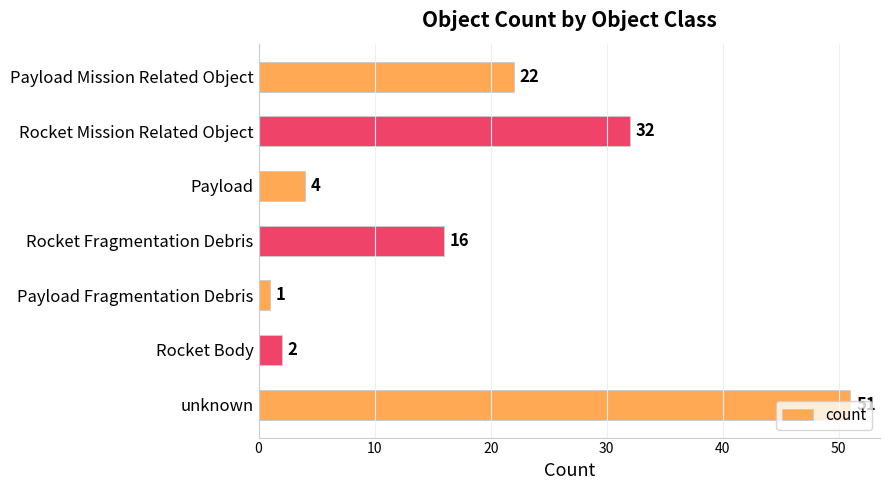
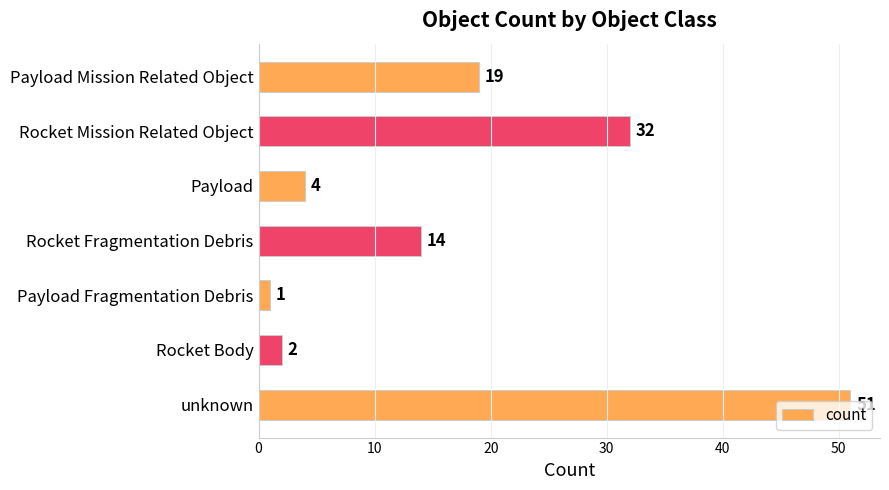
  {
-   "Payload Mission Related Object": 22,
+   "Payload Mission Related Object": 19,
    "Rocket Mission Related Object": 32,
    "Payload": 4,
-   "Rocket Fragmentation Debris": 16,
+   "Rocket Fragmentation Debris": 14,
    "Payload Fragmentation Debris": 1,
    "Rocket Body": 2
  }
